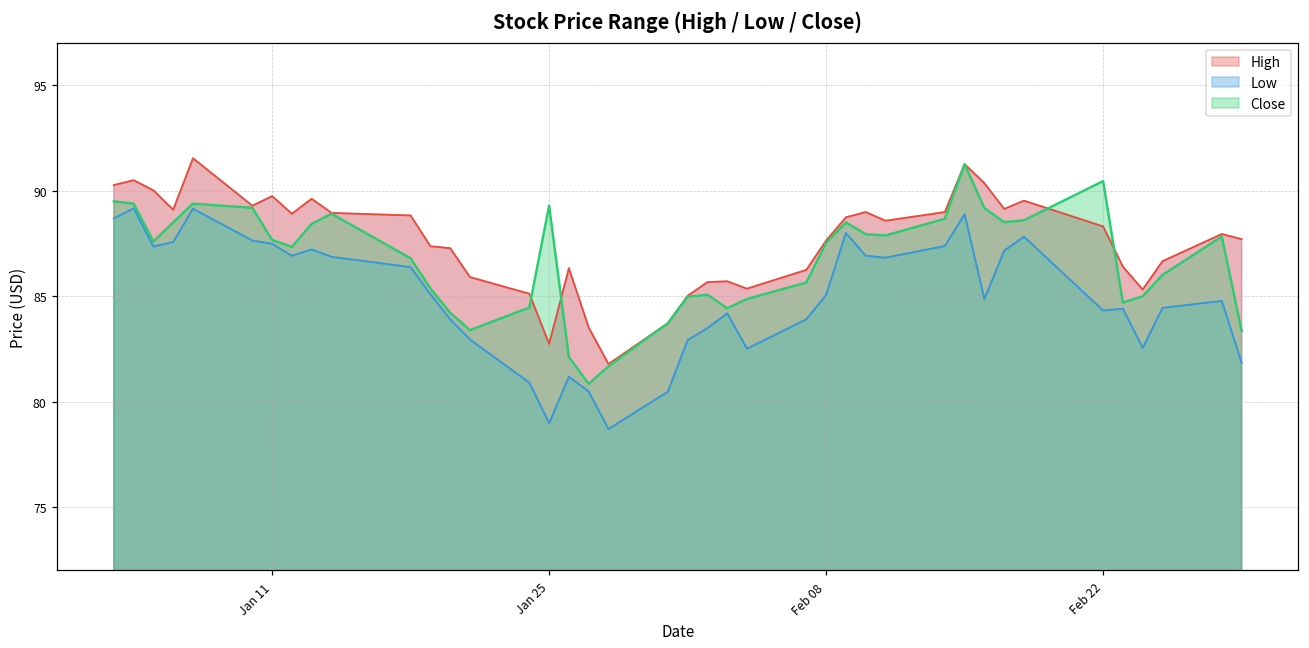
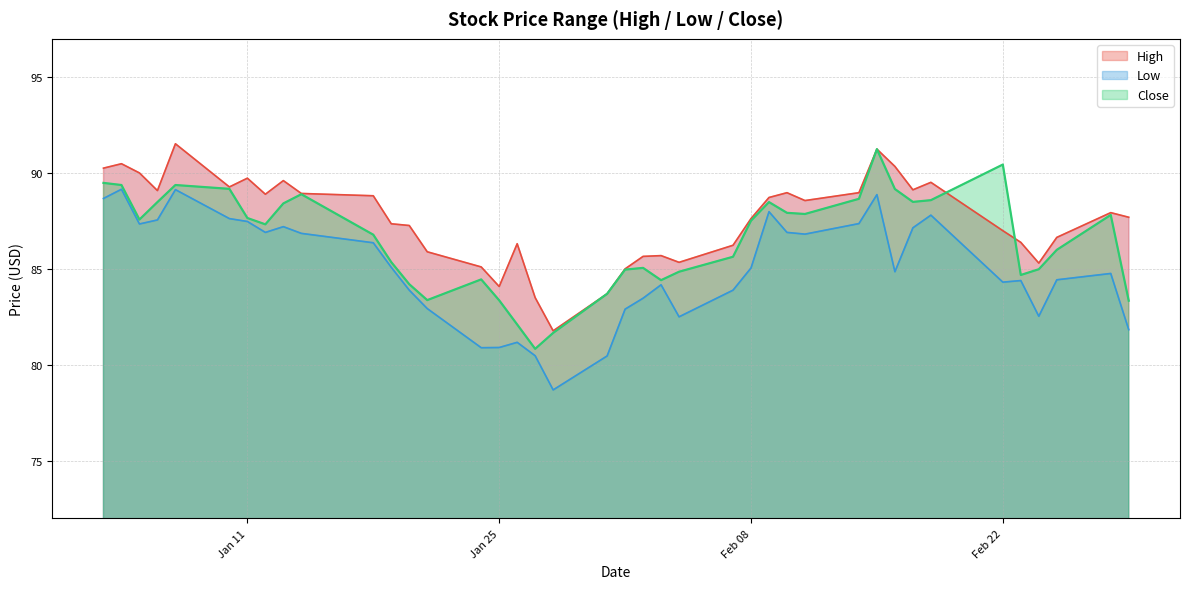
  {
    "High": {
      "Jan 11": 89.7,
-     "Jan 25": 82.7,
-     "Feb 22": 88.3
+     "Jan 25": 84.1,
+     "Feb 22": 87.0
    },
    "Low": {
      "Jan 11": 87.5,
-     "Jan 25": 79.0,
+     "Jan 25": 80.9,
      "Feb 08": 85.1,
      "Feb 22": 84.3
    },
    "Close": {
      "Jan 11": 87.7,
-     "Jan 25": 89.3,
+     "Jan 25": 83.4,
      "Feb 22": 90.4
    }
  }
